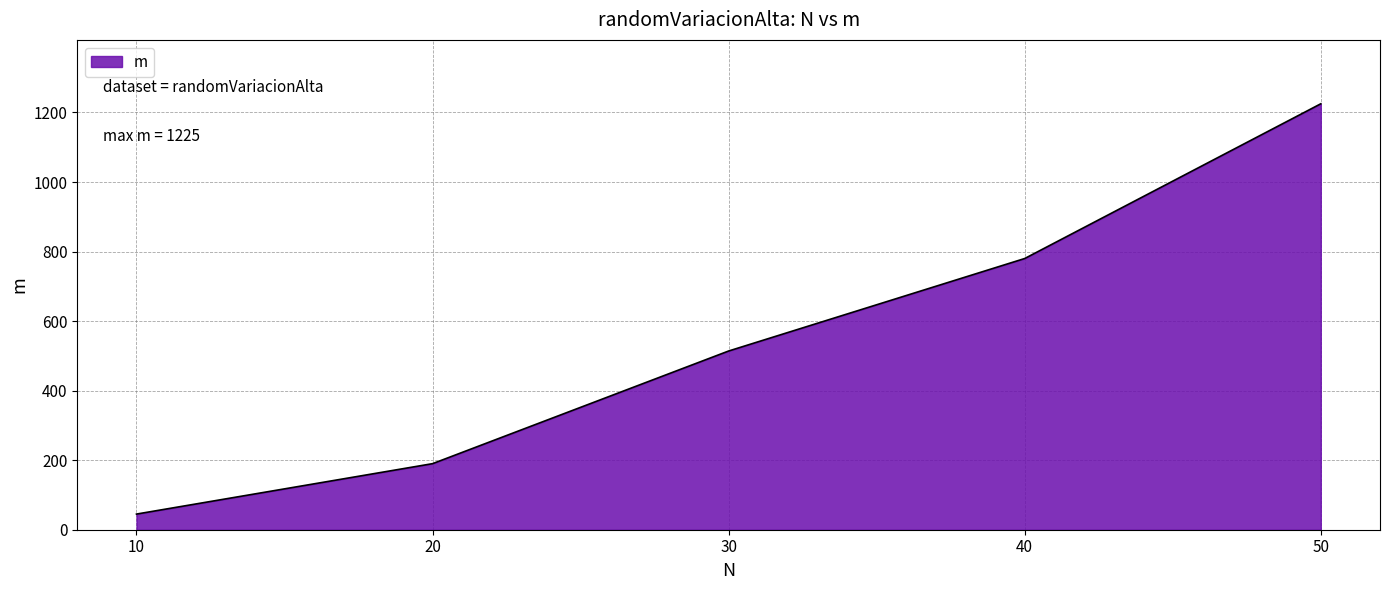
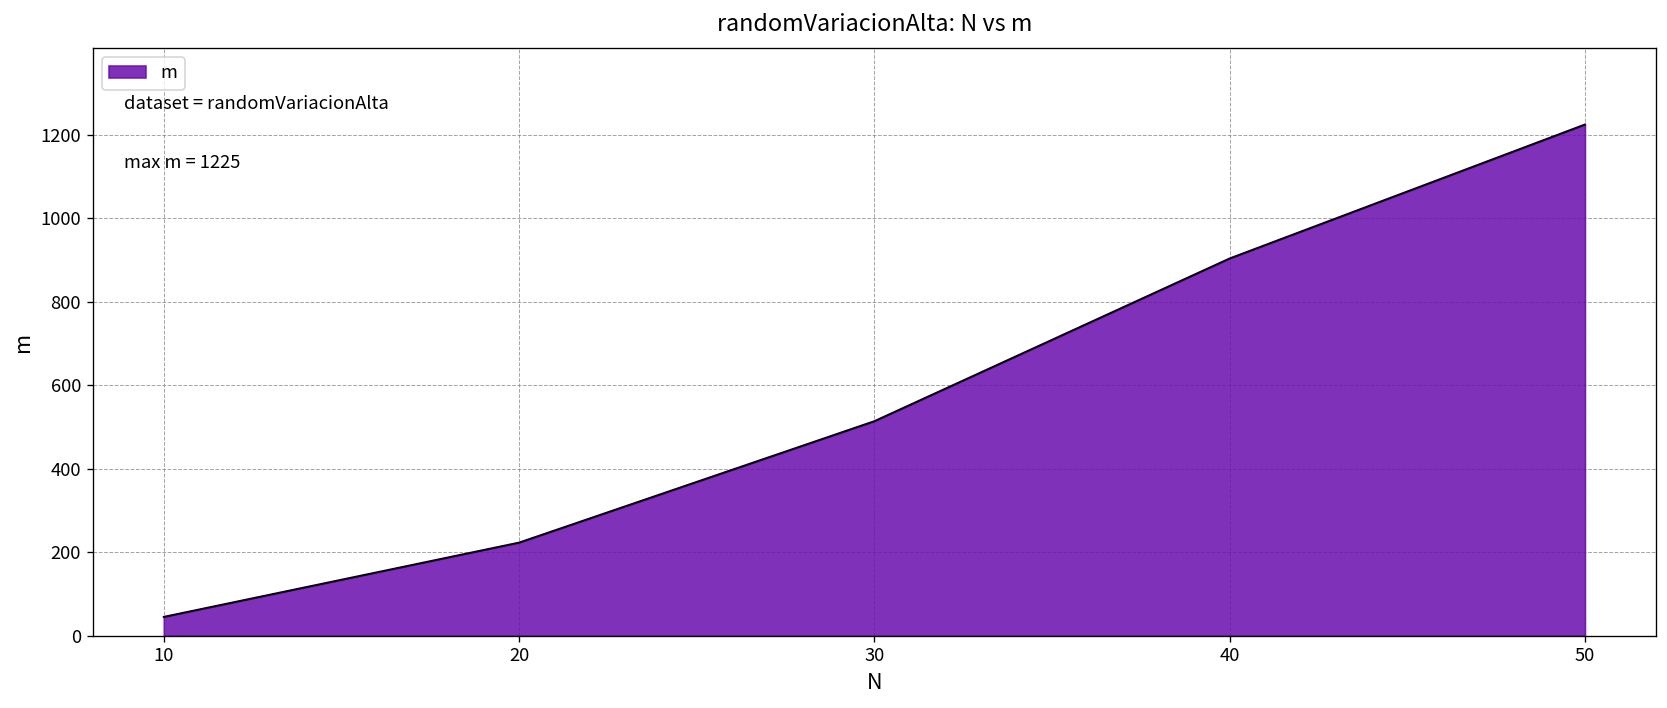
  {
    "10": 50,
-   "20": 190,
+   "20": 220,
    "30": 510,
-   "40": 780,
+   "40": 900,
    "50": 1230
  }
